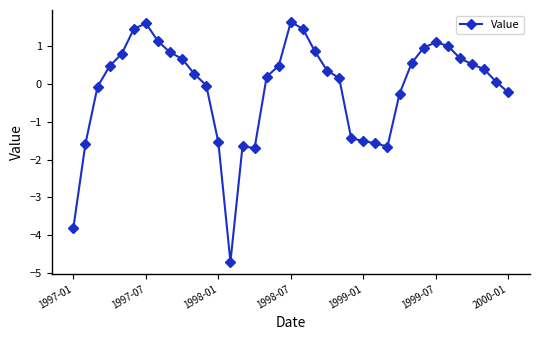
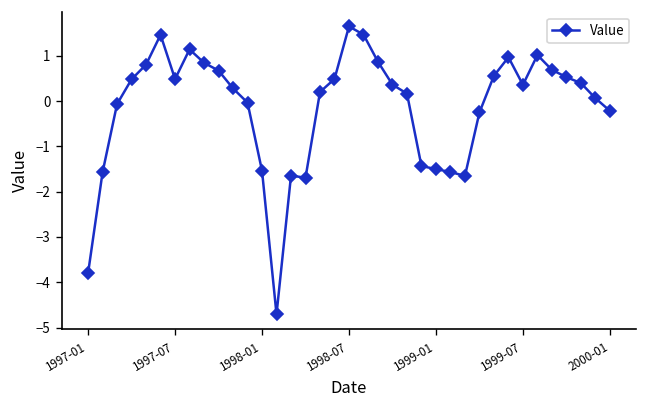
  {
    "1997-01": -3.8,
-   "1997-07": 1.6,
+   "1997-07": 0.5,
    "1998-01": -1.5,
    "1998-07": 1.6,
    "1999-01": -1.5,
-   "1999-07": 1.1,
+   "1999-07": 0.4,
    "2000-01": -0.2
  }
